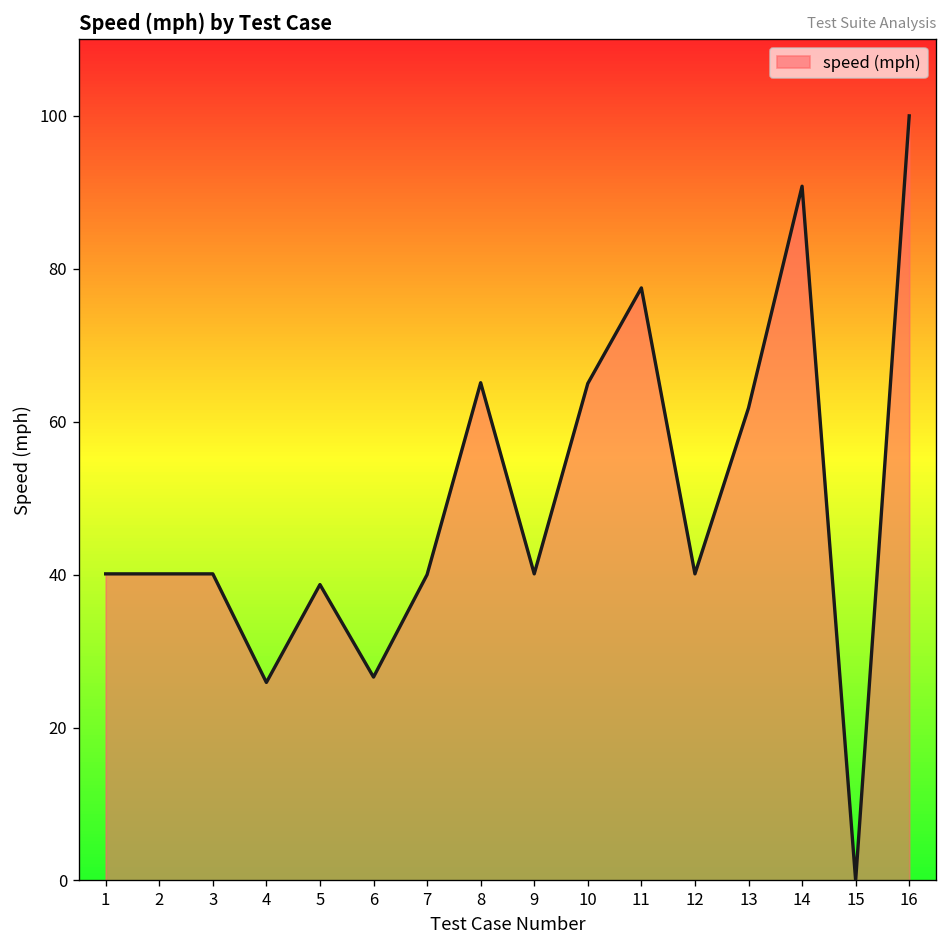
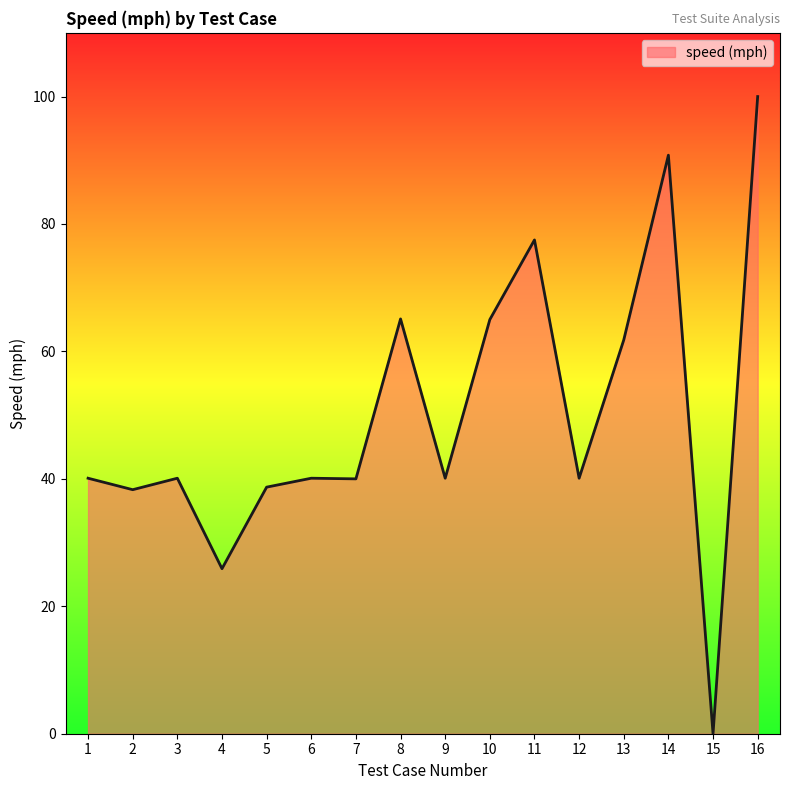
  {
    "1": 40,
-   "2": 40,
+   "2": 38,
    "3": 40,
    "4": 26,
    "5": 39,
-   "6": 27,
+   "6": 40,
    "7": 40,
    "8": 65,
    "9": 40,
    "10": 65,
    "11": 78,
    "12": 40,
    "13": 62,
    "14": 91,
    "15": 0,
    "16": 100
  }
